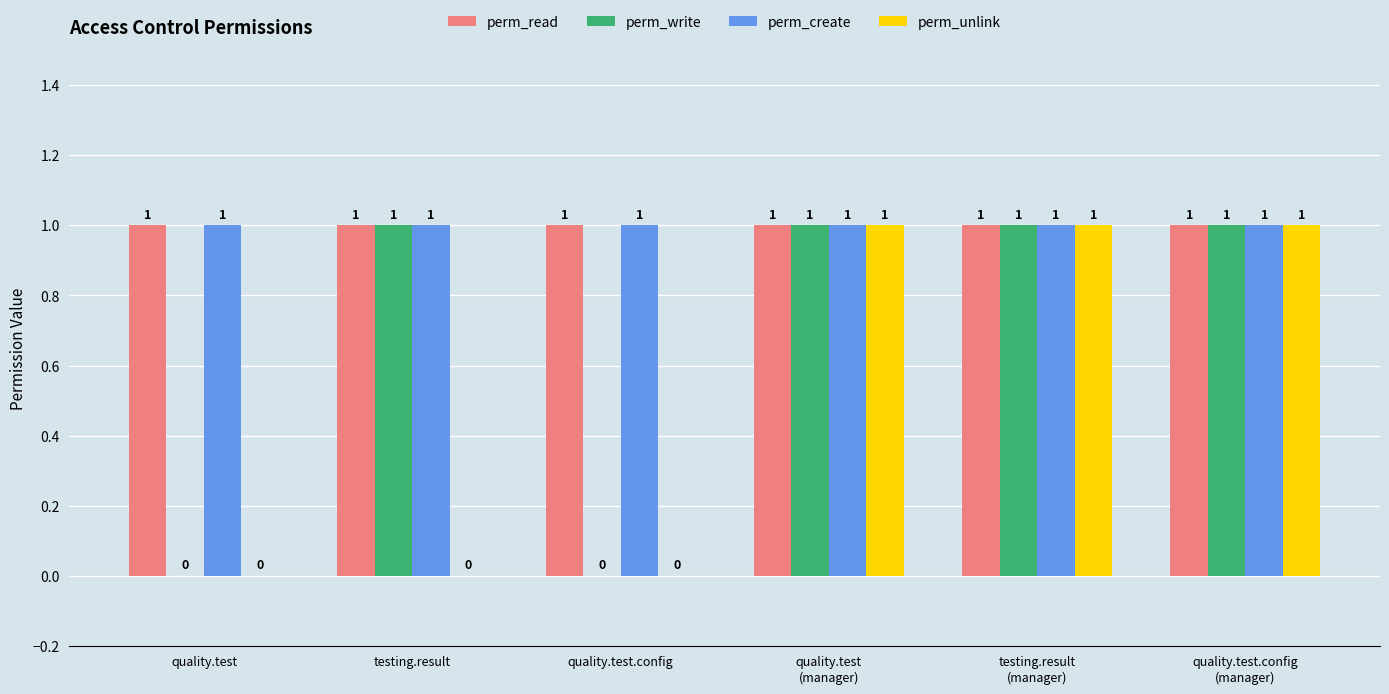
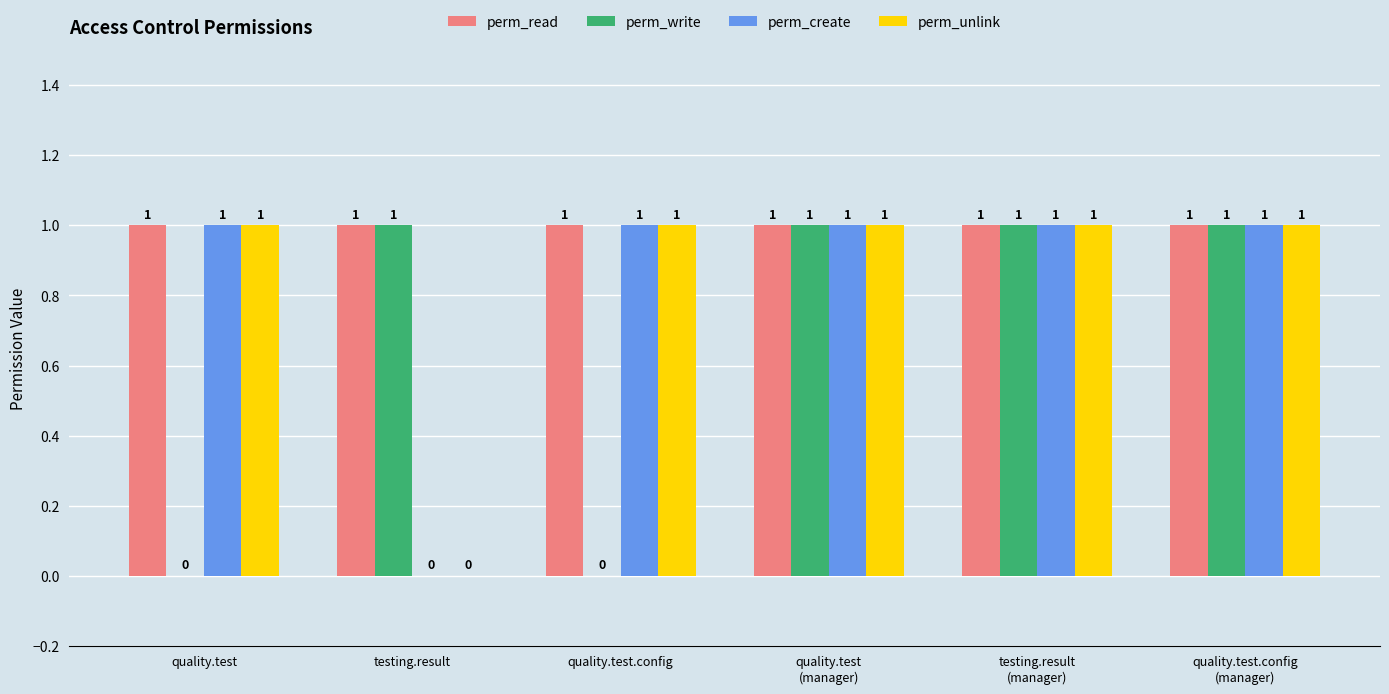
  {
    "perm_read": {
      "quality.test": 1,
      "testing.result": 1,
      "quality.test.config": 1,
      "quality.test (manager)": 1,
      "testing.result (manager)": 1,
      "quality.test.config (manager)": 1
    },
    "perm_write": {
      "quality.test": 0,
      "testing.result": 1,
      "quality.test.config": 0,
      "quality.test (manager)": 1,
      "testing.result (manager)": 1,
      "quality.test.config (manager)": 1
    },
    "perm_create": {
      "quality.test": 1,
-     "testing.result": 1,
+     "testing.result": 0,
      "quality.test.config": 1,
      "quality.test (manager)": 1,
      "testing.result (manager)": 1,
      "quality.test.config (manager)": 1
    },
    "perm_unlink": {
-     "quality.test": 0,
+     "quality.test": 1,
      "testing.result": 0,
-     "quality.test.config": 0,
+     "quality.test.config": 1,
      "quality.test (manager)": 1,
      "testing.result (manager)": 1,
      "quality.test.config (manager)": 1
    }
  }
